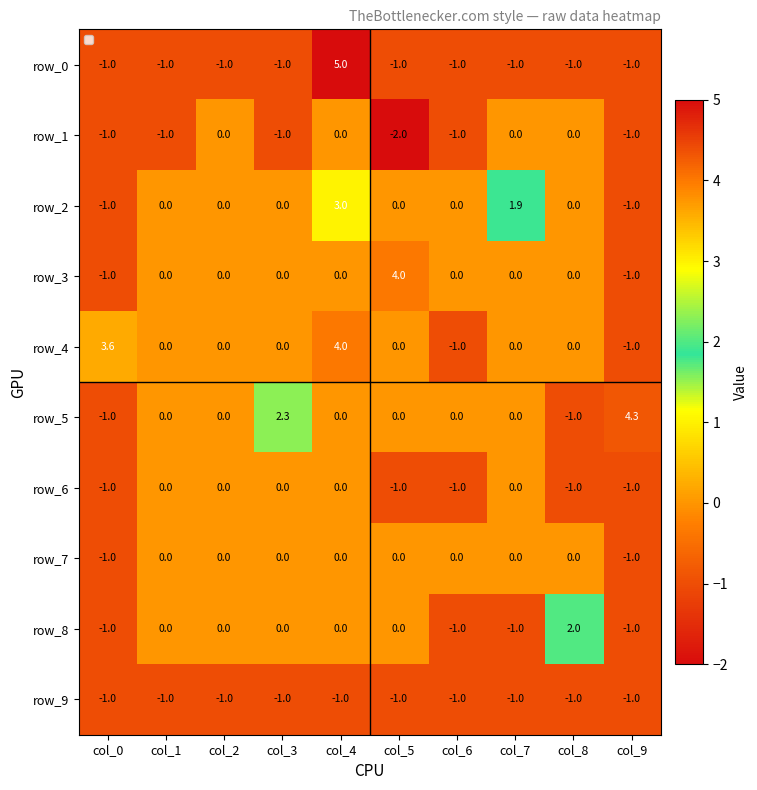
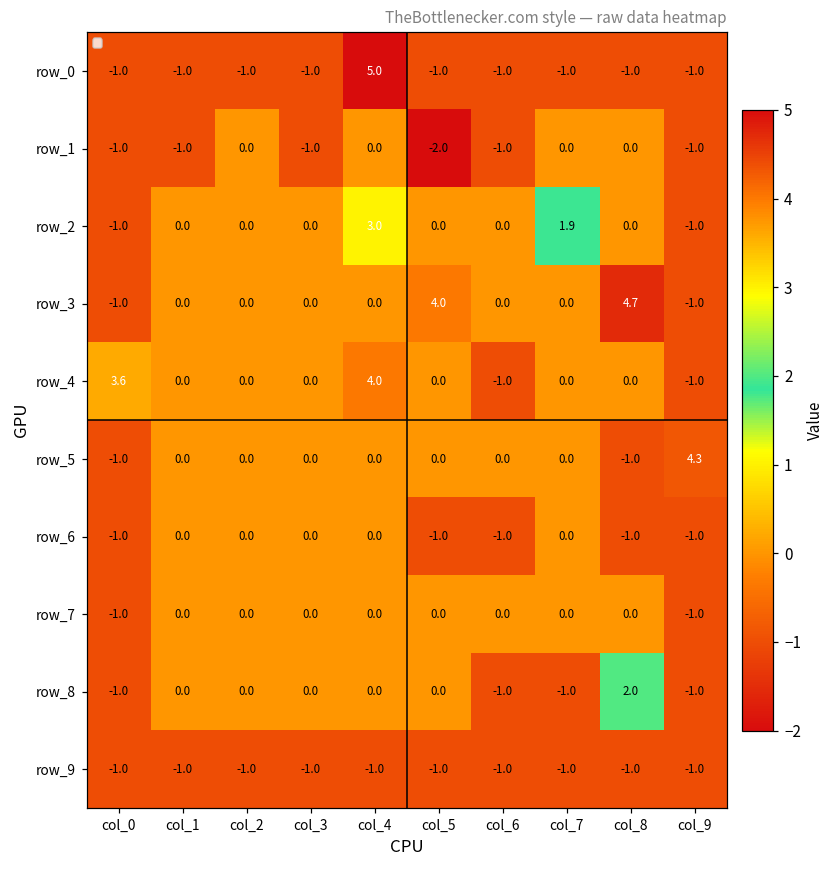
  {
    "row_0": {
      "col_0": -1.0,
      "col_1": -1.0,
      "col_2": -1.0,
      "col_3": -1.0,
      "col_4": 5.0,
      "col_5": -1.0,
      "col_6": -1.0,
      "col_7": -1.0,
      "col_8": -1.0,
      "col_9": -1.0
    },
    "row_1": {
      "col_0": -1.0,
      "col_1": -1.0,
      "col_2": 0.0,
      "col_3": -1.0,
      "col_4": 0.0,
      "col_5": -2.0,
      "col_6": -1.0,
      "col_7": 0.0,
      "col_8": 0.0,
      "col_9": -1.0
    },
    "row_2": {
      "col_0": -1.0,
      "col_1": 0.0,
      "col_2": 0.0,
      "col_3": 0.0,
      "col_4": 3.0,
      "col_5": 0.0,
      "col_6": 0.0,
      "col_7": 1.9,
      "col_8": 0.0,
      "col_9": -1.0
    },
    "row_3": {
      "col_0": -1.0,
      "col_1": 0.0,
      "col_2": 0.0,
      "col_3": 0.0,
      "col_4": 0.0,
      "col_5": 4.0,
      "col_6": 0.0,
      "col_7": 0.0,
-     "col_8": 0.0,
+     "col_8": 4.7,
      "col_9": -1.0
    },
    "row_4": {
      "col_0": 3.6,
      "col_1": 0.0,
      "col_2": 0.0,
      "col_3": 0.0,
      "col_4": 4.0,
      "col_5": 0.0,
      "col_6": -1.0,
      "col_7": 0.0,
      "col_8": 0.0,
      "col_9": -1.0
    },
    "row_5": {
      "col_0": -1.0,
      "col_1": 0.0,
      "col_2": 0.0,
-     "col_3": 2.3,
+     "col_3": 0.0,
      "col_4": 0.0,
      "col_5": 0.0,
      "col_6": 0.0,
      "col_7": 0.0,
      "col_8": -1.0,
      "col_9": 4.3
    },
    "row_6": {
      "col_0": -1.0,
      "col_1": 0.0,
      "col_2": 0.0,
      "col_3": 0.0,
      "col_4": 0.0,
      "col_5": -1.0,
      "col_6": -1.0,
      "col_7": 0.0,
      "col_8": -1.0,
      "col_9": -1.0
    },
    "row_7": {
      "col_0": -1.0,
      "col_1": 0.0,
      "col_2": 0.0,
      "col_3": 0.0,
      "col_4": 0.0,
      "col_5": 0.0,
      "col_6": 0.0,
      "col_7": 0.0,
      "col_8": 0.0,
      "col_9": -1.0
    },
    "row_8": {
      "col_0": -1.0,
      "col_1": 0.0,
      "col_2": 0.0,
      "col_3": 0.0,
      "col_4": 0.0,
      "col_5": 0.0,
      "col_6": -1.0,
      "col_7": -1.0,
      "col_8": 2.0,
      "col_9": -1.0
    },
    "row_9": {
      "col_0": -1.0,
      "col_1": -1.0,
      "col_2": -1.0,
      "col_3": -1.0,
      "col_4": -1.0,
      "col_5": -1.0,
      "col_6": -1.0,
      "col_7": -1.0,
      "col_8": -1.0,
      "col_9": -1.0
    }
  }
